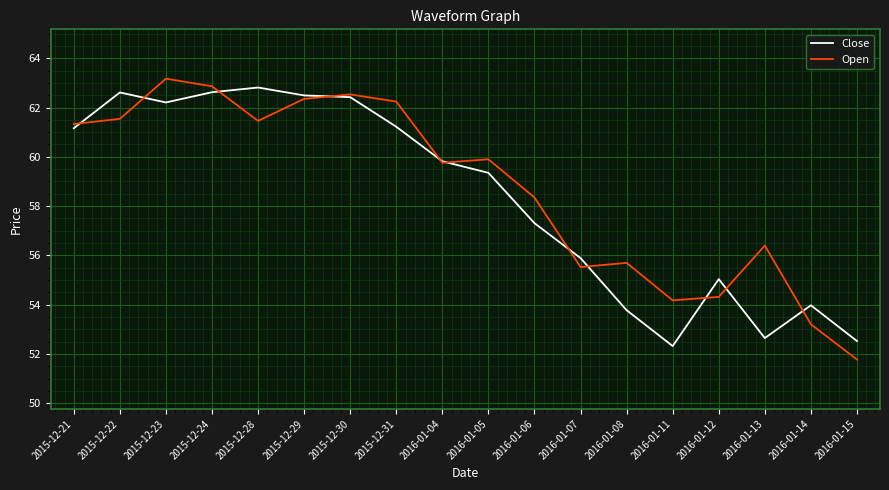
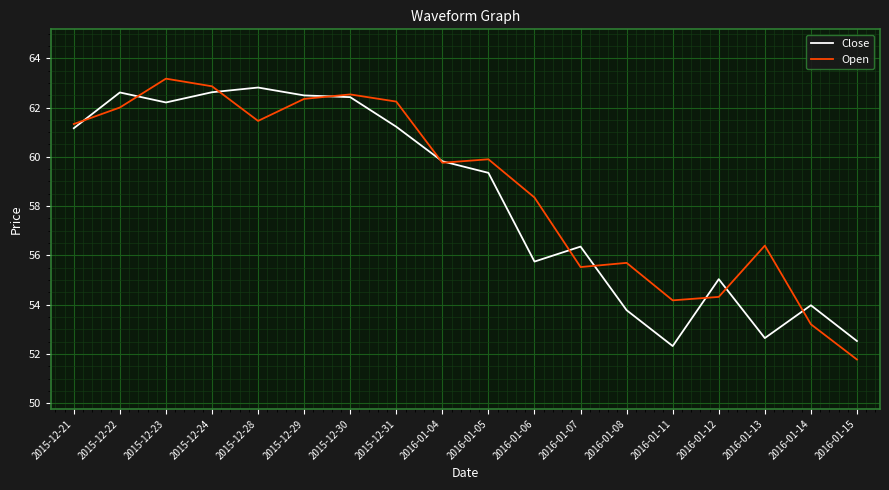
  {
    "Close": {
      "2015-12-21": 61.2,
      "2015-12-22": 62.6,
      "2015-12-23": 62.2,
      "2015-12-24": 62.6,
      "2015-12-28": 62.8,
      "2015-12-29": 62.5,
      "2015-12-30": 62.4,
      "2015-12-31": 61.2,
      "2016-01-05": 59.3,
-     "2016-01-06": 57.3,
-     "2016-01-07": 55.9,
+     "2016-01-06": 55.8,
+     "2016-01-07": 56.4,
      "2016-01-08": 53.8,
      "2016-01-11": 52.3,
      "2016-01-12": 55.0,
      "2016-01-13": 52.7,
      "2016-01-14": 54.0,
      "2016-01-15": 52.5
    },
    "Open": {
      "2015-12-21": 61.3,
-     "2015-12-22": 61.5,
+     "2015-12-22": 62.0,
      "2015-12-23": 63.2,
      "2015-12-24": 62.9,
      "2015-12-28": 61.5,
      "2015-12-29": 62.3,
      "2015-12-30": 62.5,
      "2015-12-31": 62.2,
      "2016-01-05": 59.9,
      "2016-01-06": 58.3,
      "2016-01-07": 55.5,
      "2016-01-08": 55.7,
      "2016-01-11": 54.2,
      "2016-01-12": 54.3,
      "2016-01-13": 56.4,
      "2016-01-14": 53.2,
      "2016-01-15": 51.8
    }
  }
